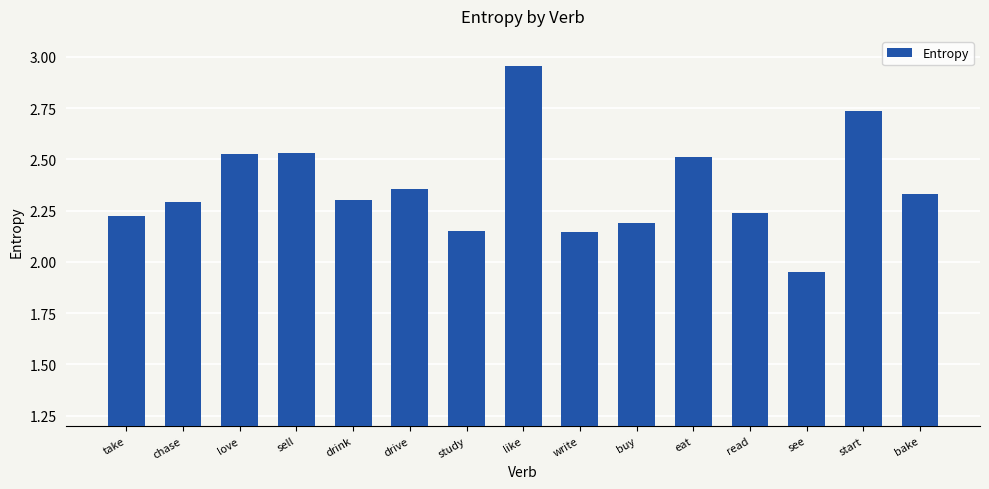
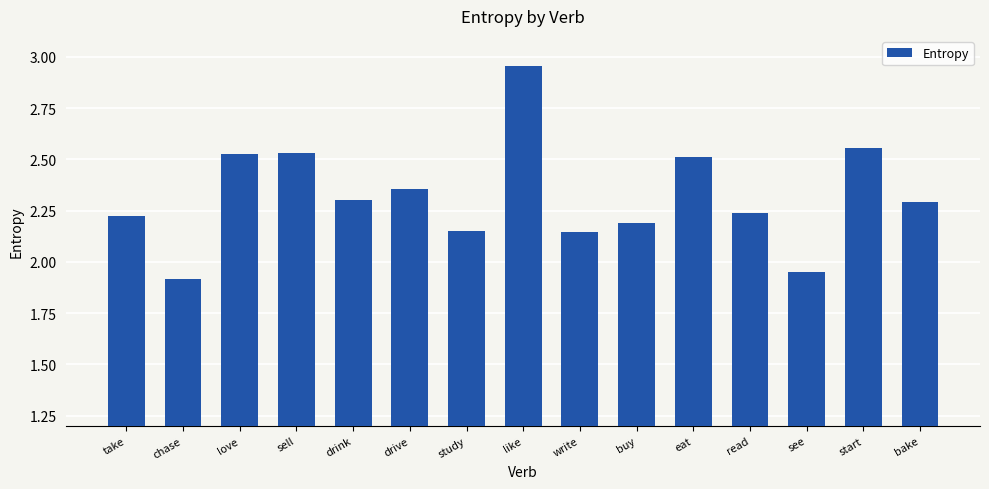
  {
    "take": 2.22,
-   "chase": 2.29,
+   "chase": 1.92,
    "love": 2.52,
    "sell": 2.53,
    "drink": 2.30,
    "drive": 2.36,
    "study": 2.15,
    "like": 2.95,
    "write": 2.15,
    "buy": 2.19,
    "eat": 2.51,
    "read": 2.24,
    "see": 1.95,
-   "start": 2.73,
-   "bake": 2.33
+   "start": 2.55,
+   "bake": 2.29
  }
